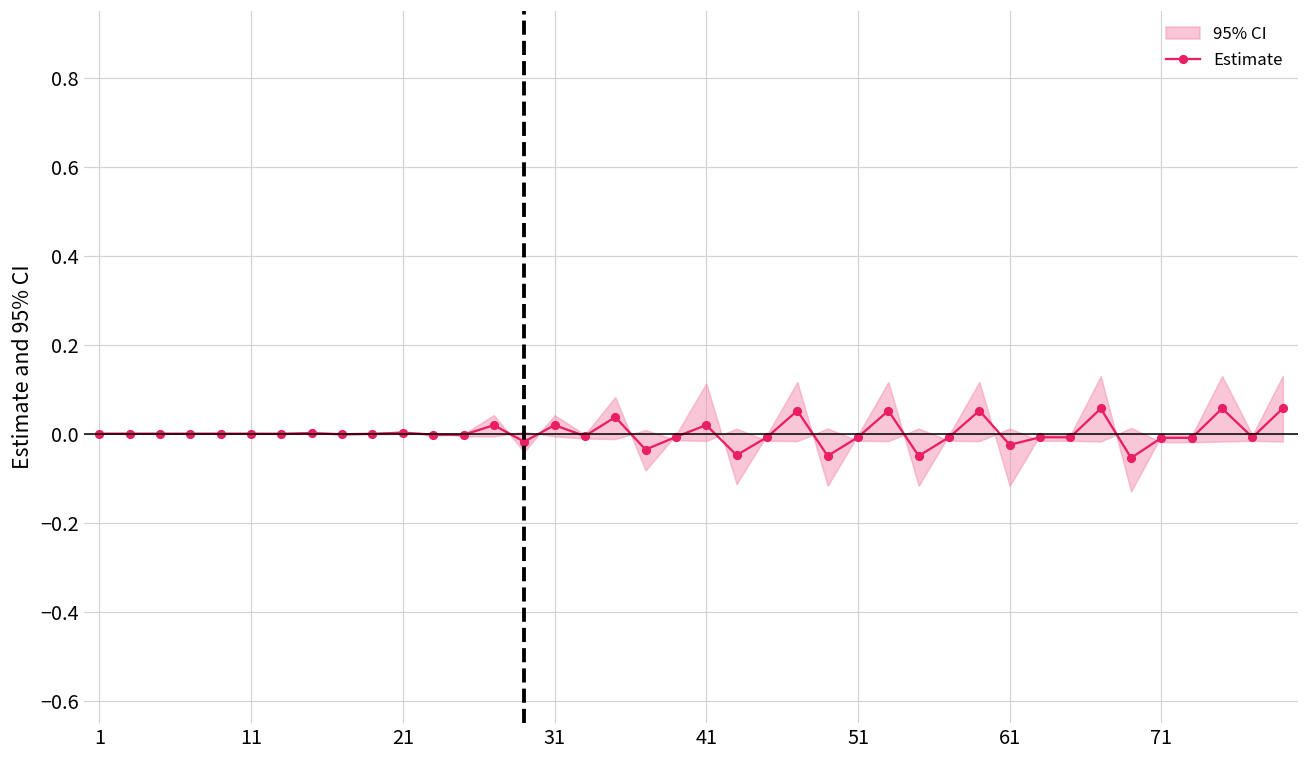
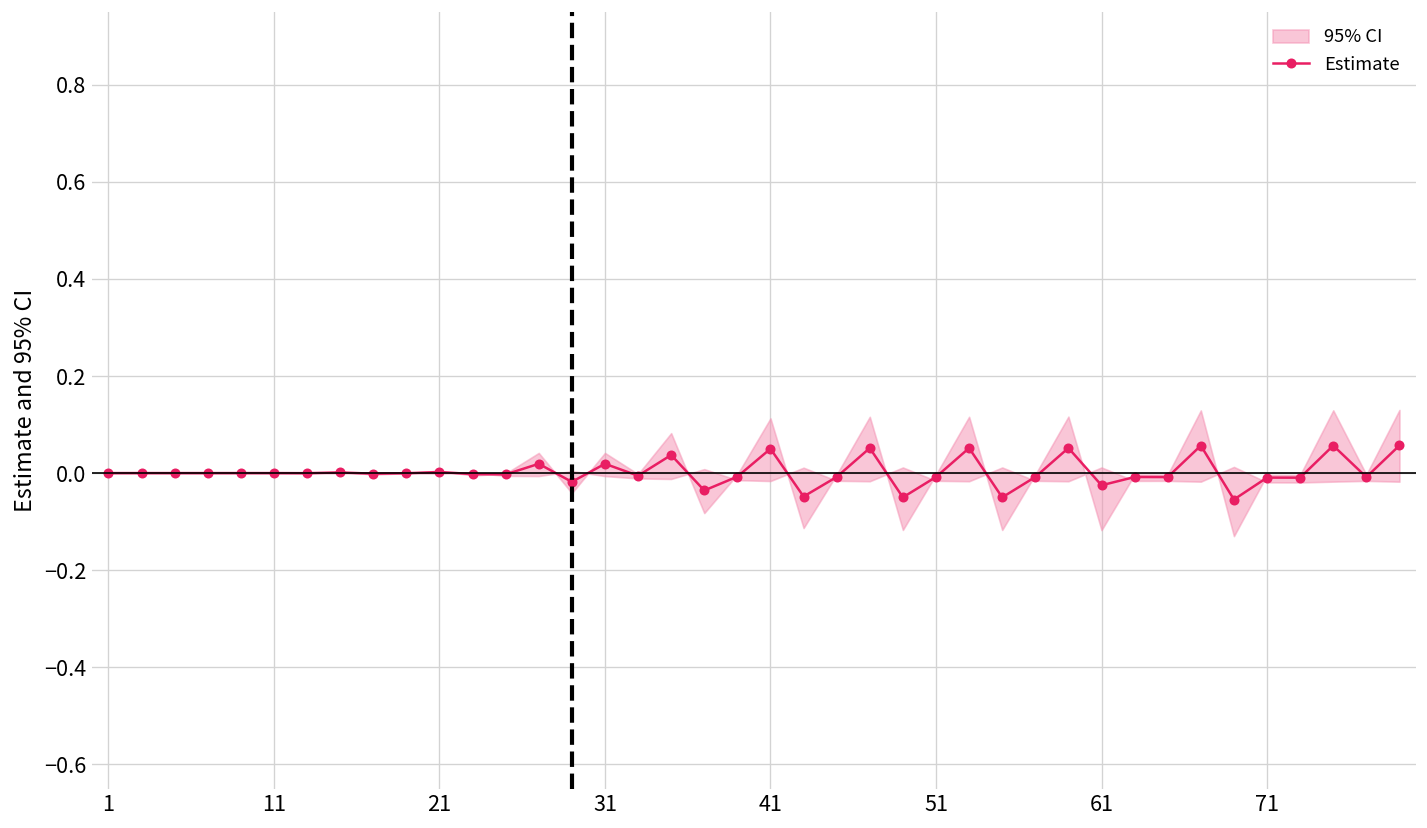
  {
    "Estimate": {
-     "41": 0.02,
+     "41": 0.05,
      "61": -0.03
    }
  }
